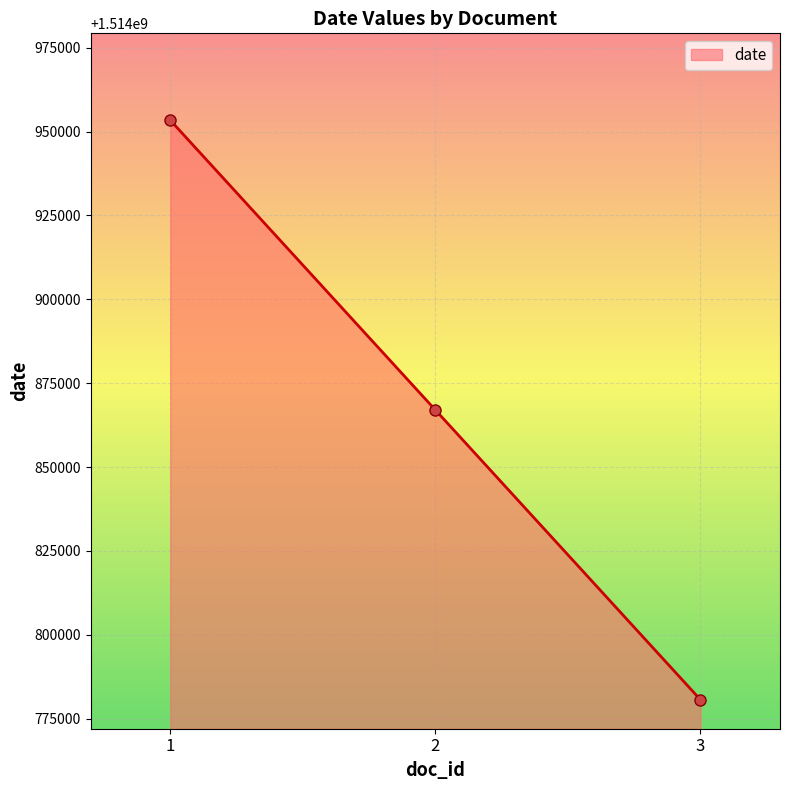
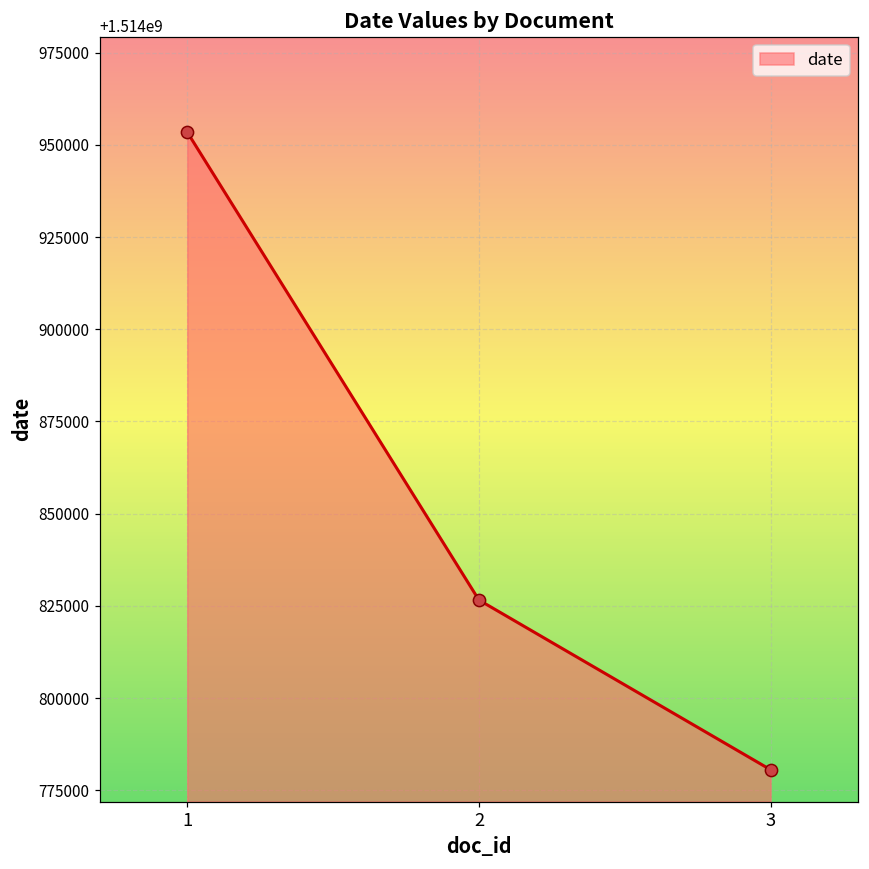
  {
    "1": 1514953000,
-   "2": 1514867000,
+   "2": 1514827000,
    "3": 1514781000
  }
